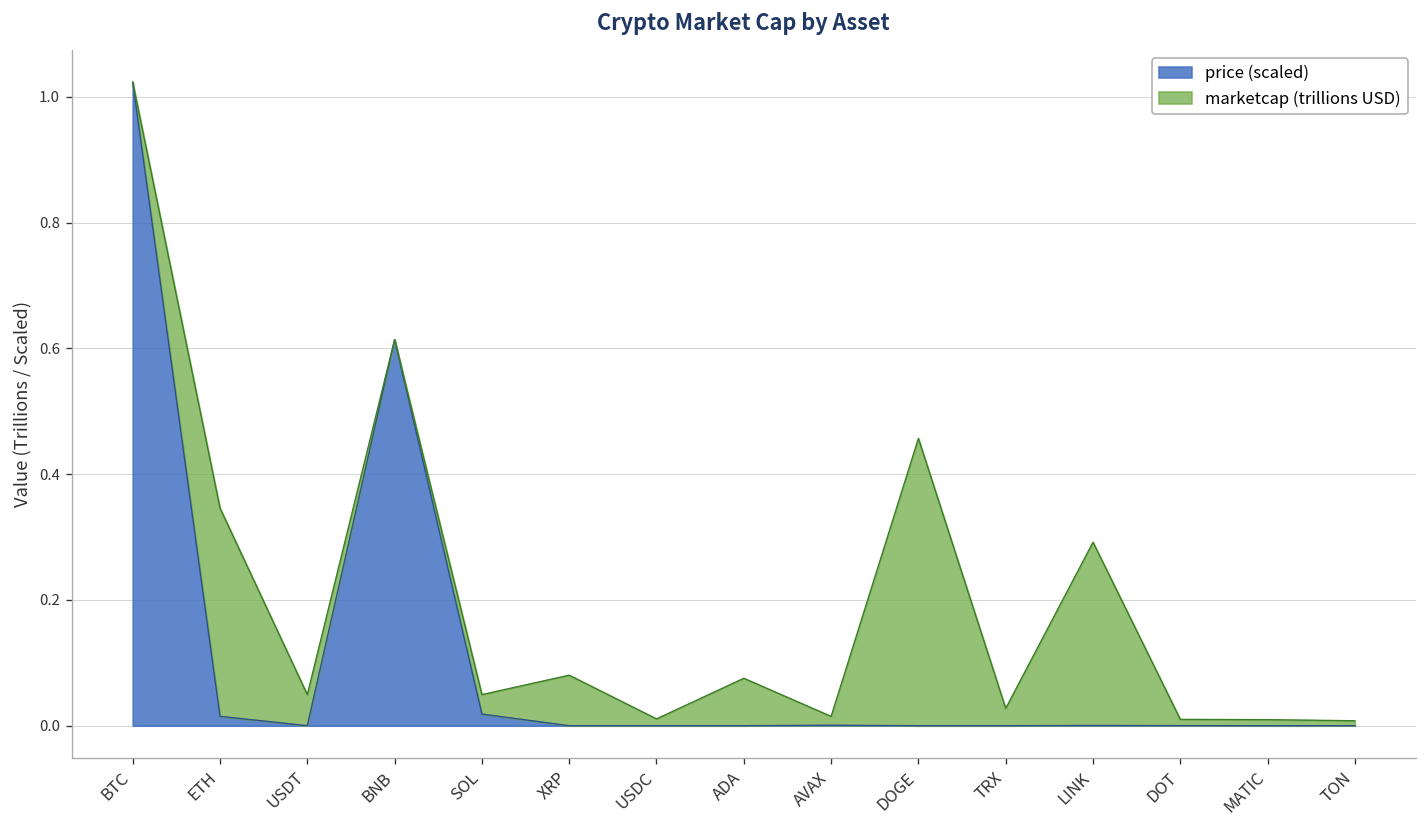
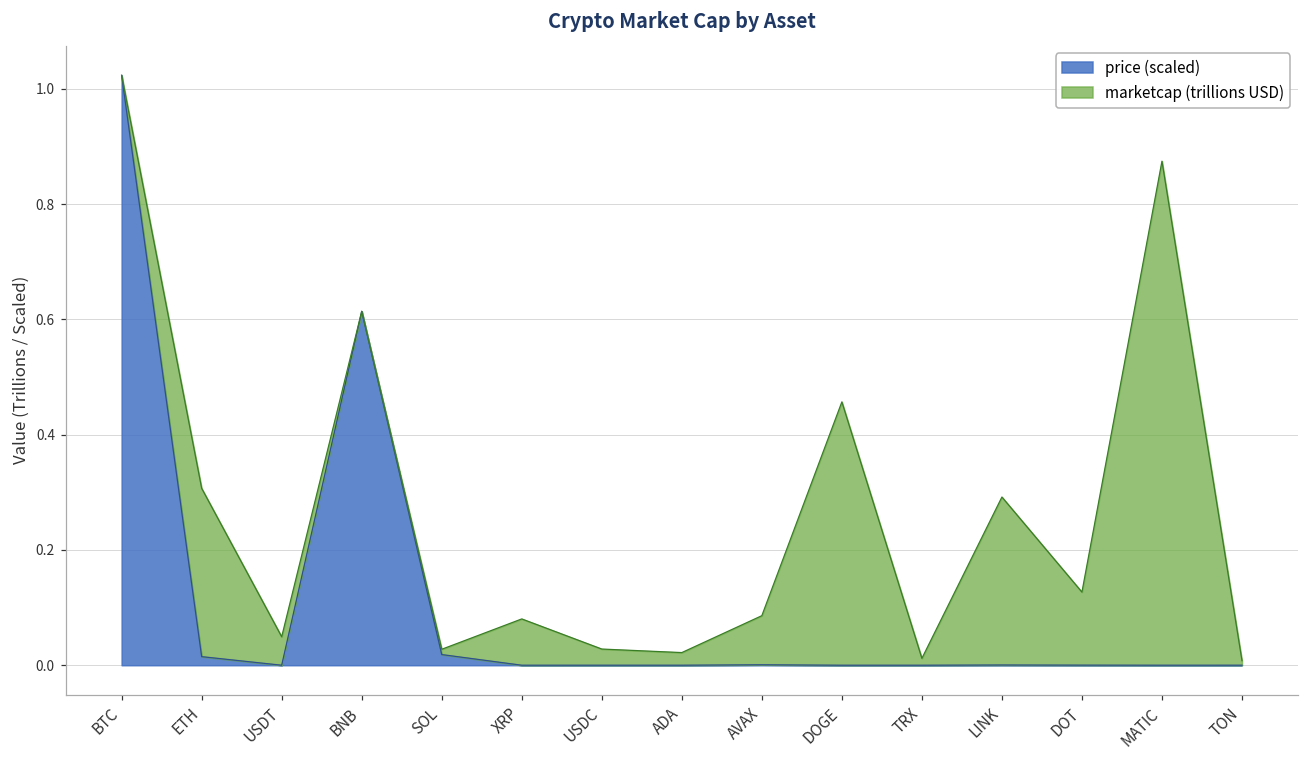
  {
    "price (scaled)": {
      "ETH": 0.01,
      "USDT": 0.00,
      "SOL": 0.02,
      "XRP": 0.00,
      "USDC": 0.00,
      "ADA": 0.00,
      "AVAX": 0.00,
      "DOGE": 0.00,
      "TRX": 0.00,
      "LINK": 0.00,
      "DOT": 0.00,
      "MATIC": 0.00,
      "TON": 0.00
    },
    "marketcap (trillions USD)": {
-     "ETH": 0.35,
+     "ETH": 0.31,
      "USDT": 0.05,
-     "SOL": 0.05,
+     "SOL": 0.03,
      "XRP": 0.08,
-     "USDC": 0.01,
-     "ADA": 0.08,
-     "AVAX": 0.01,
+     "USDC": 0.03,
+     "ADA": 0.02,
+     "AVAX": 0.09,
      "DOGE": 0.46,
-     "TRX": 0.03,
+     "TRX": 0.01,
      "LINK": 0.29,
-     "DOT": 0.01,
-     "MATIC": 0.01,
+     "DOT": 0.13,
+     "MATIC": 0.87,
      "TON": 0.01
    }
  }
